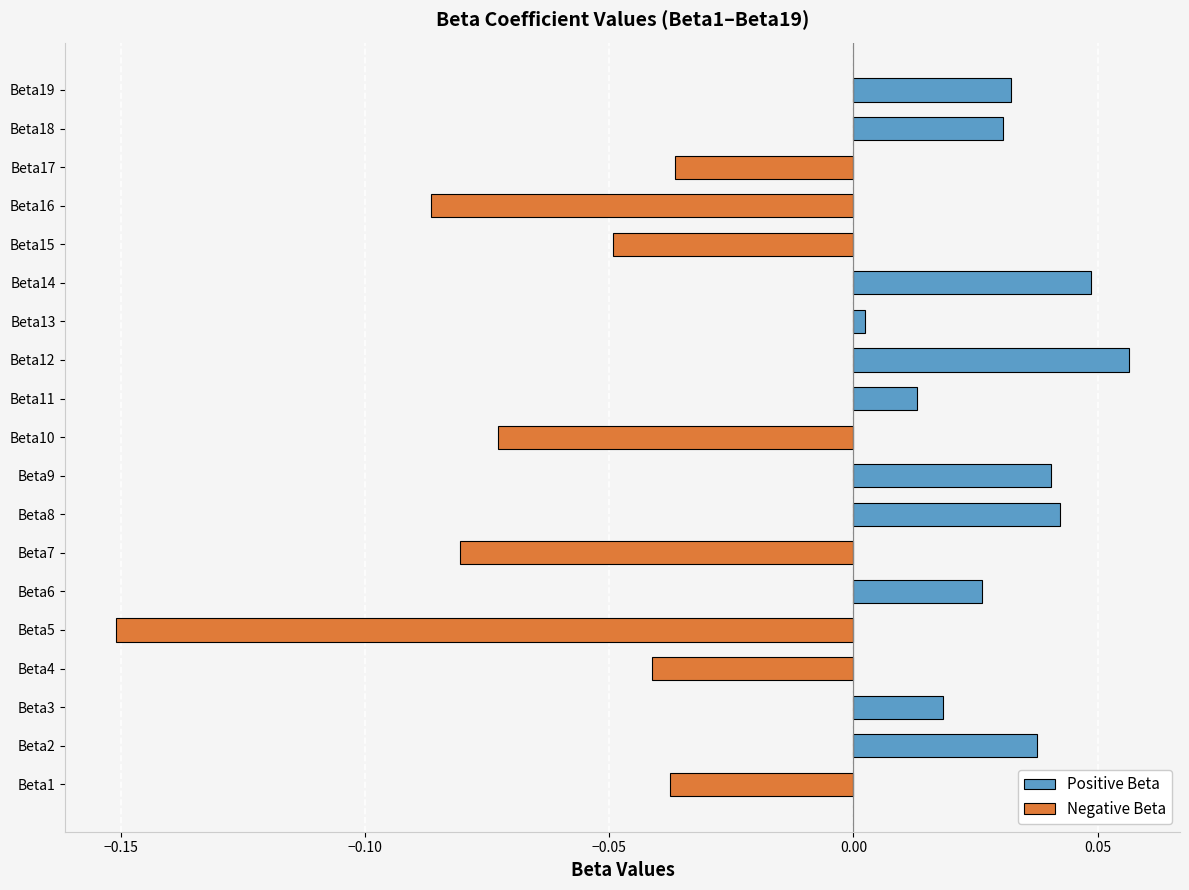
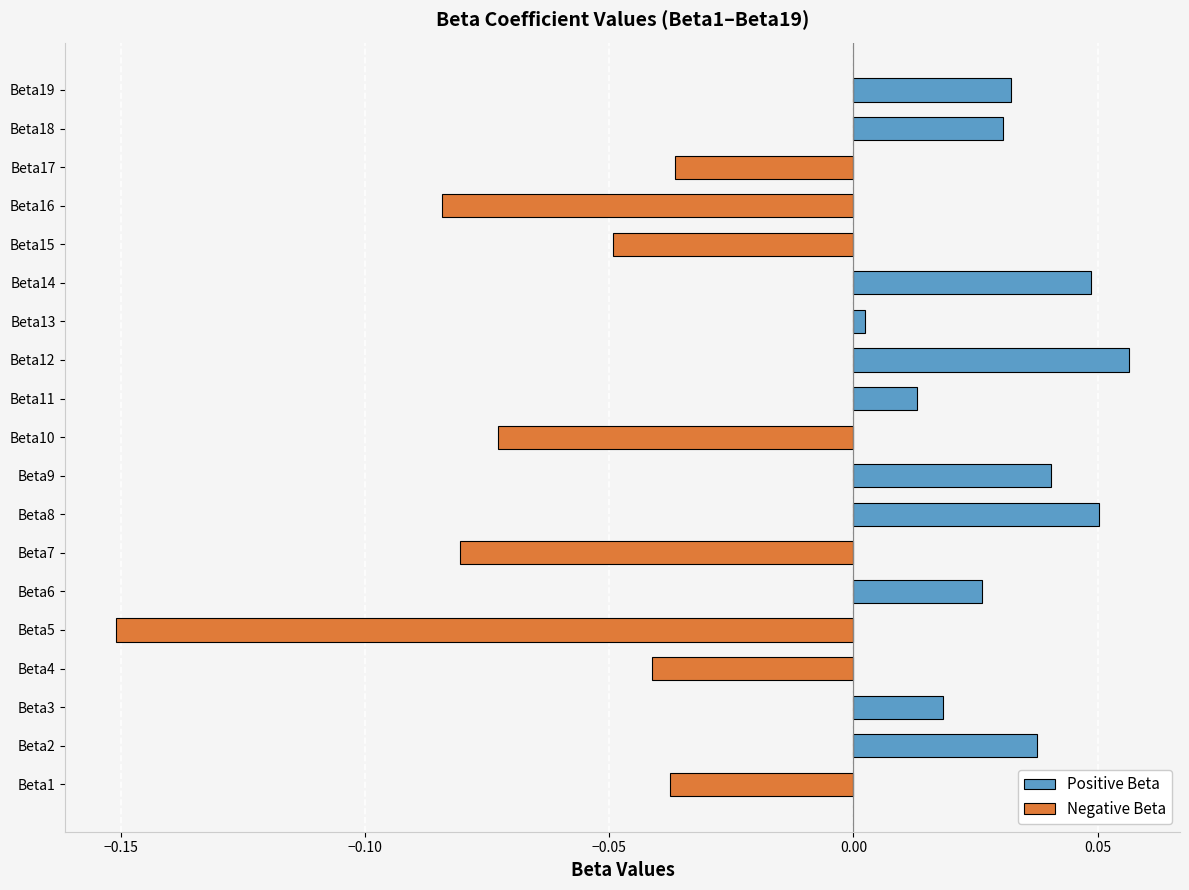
  {
    "Beta19": 0.032,
    "Beta18": 0.031,
    "Beta17": -0.037,
-   "Beta16": -0.087,
+   "Beta16": -0.084,
    "Beta15": -0.049,
    "Beta14": 0.049,
    "Beta13": 0.002,
    "Beta12": 0.056,
    "Beta11": 0.013,
    "Beta10": -0.073,
    "Beta9": 0.040,
-   "Beta8": 0.042,
+   "Beta8": 0.050,
    "Beta7": -0.080,
    "Beta6": 0.026,
    "Beta5": -0.151,
    "Beta4": -0.041,
    "Beta3": 0.018,
    "Beta2": 0.038,
    "Beta1": -0.038
  }
